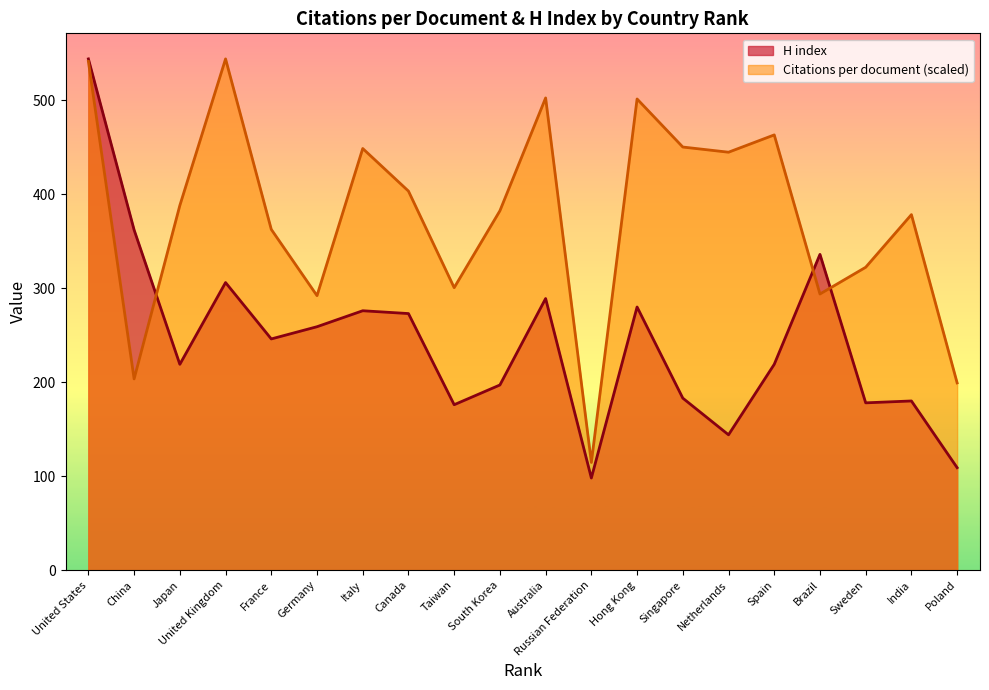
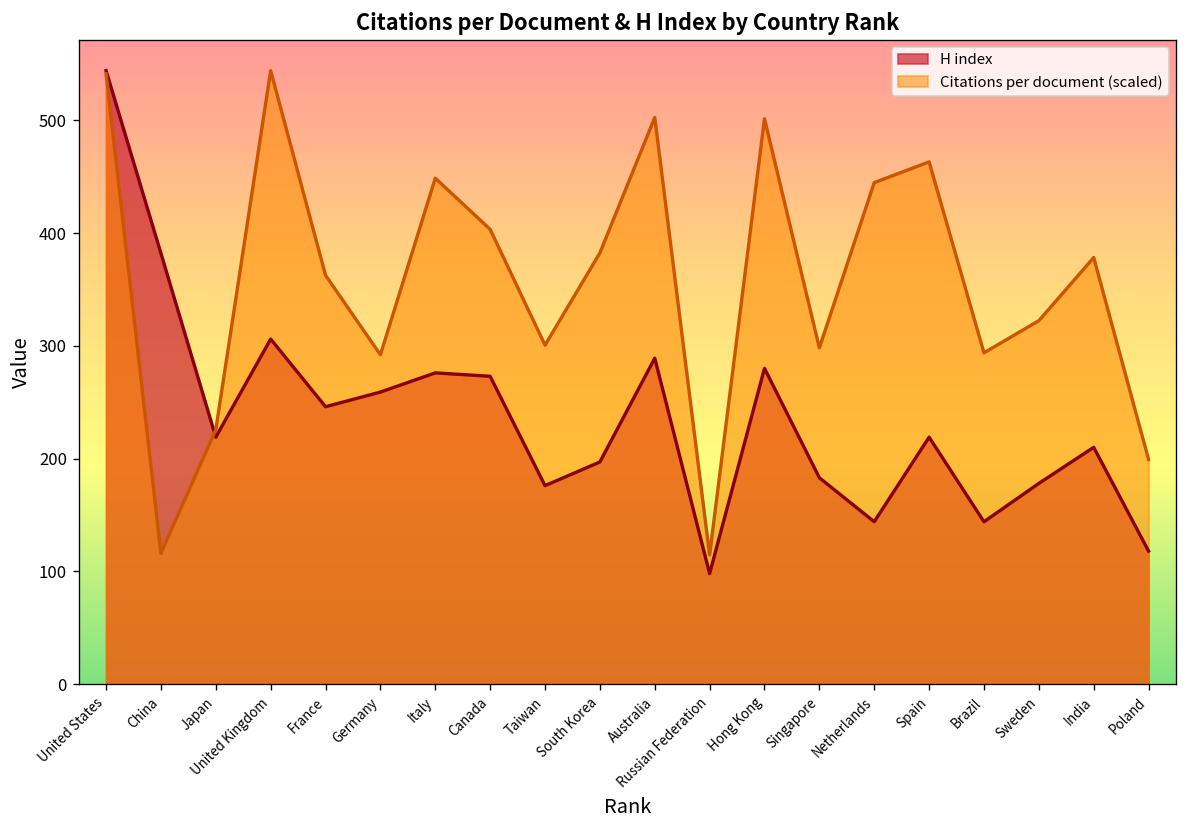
  {
    "H index": {
-     "China": 360,
+     "China": 380,
      "Japan": 220,
      "United Kingdom": 310,
      "France": 250,
      "Germany": 260,
      "Italy": 280,
      "Canada": 270,
      "Taiwan": 180,
      "South Korea": 200,
      "Australia": 290,
      "Russian Federation": 100,
      "Hong Kong": 280,
      "Singapore": 180,
      "Netherlands": 140,
      "Spain": 220,
-     "Brazil": 340,
+     "Brazil": 140,
      "Sweden": 180,
-     "India": 180,
-     "Poland": 110
+     "India": 210,
+     "Poland": 120
    },
    "Citations per document (scaled)": {
-     "China": 200,
-     "Japan": 390,
+     "China": 120,
+     "Japan": 230,
      "United Kingdom": 540,
      "France": 360,
      "Germany": 290,
      "Italy": 450,
      "Canada": 400,
      "Taiwan": 300,
      "South Korea": 380,
      "Australia": 500,
      "Russian Federation": 110,
      "Hong Kong": 500,
-     "Singapore": 450,
+     "Singapore": 300,
      "Netherlands": 440,
      "Spain": 460,
      "Brazil": 290,
      "Sweden": 320,
      "India": 380,
      "Poland": 200
    }
  }
